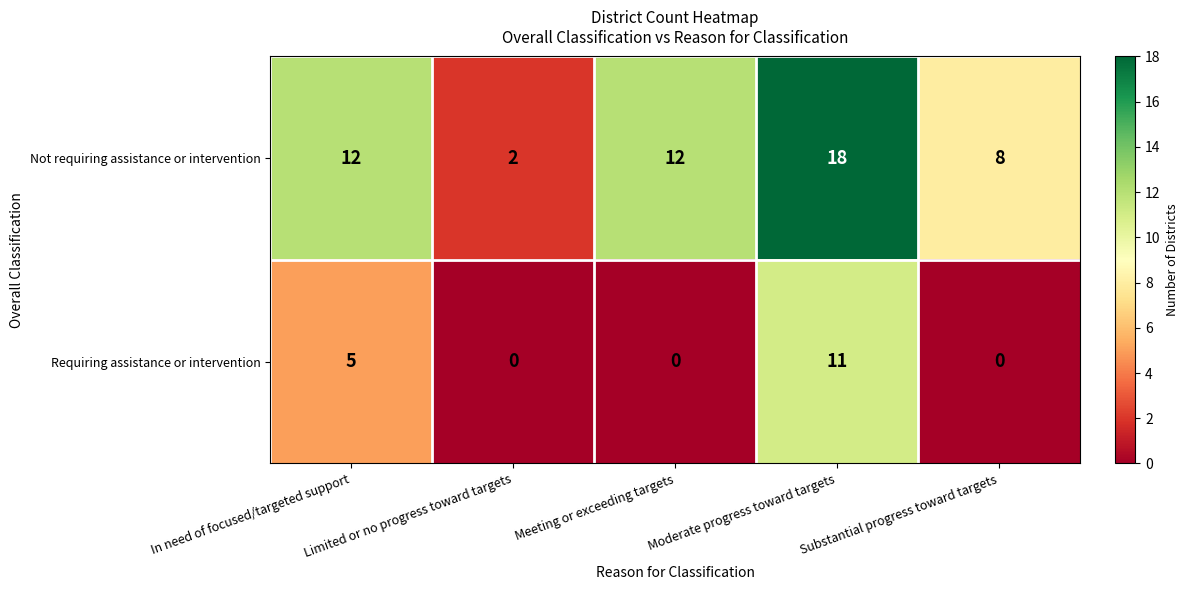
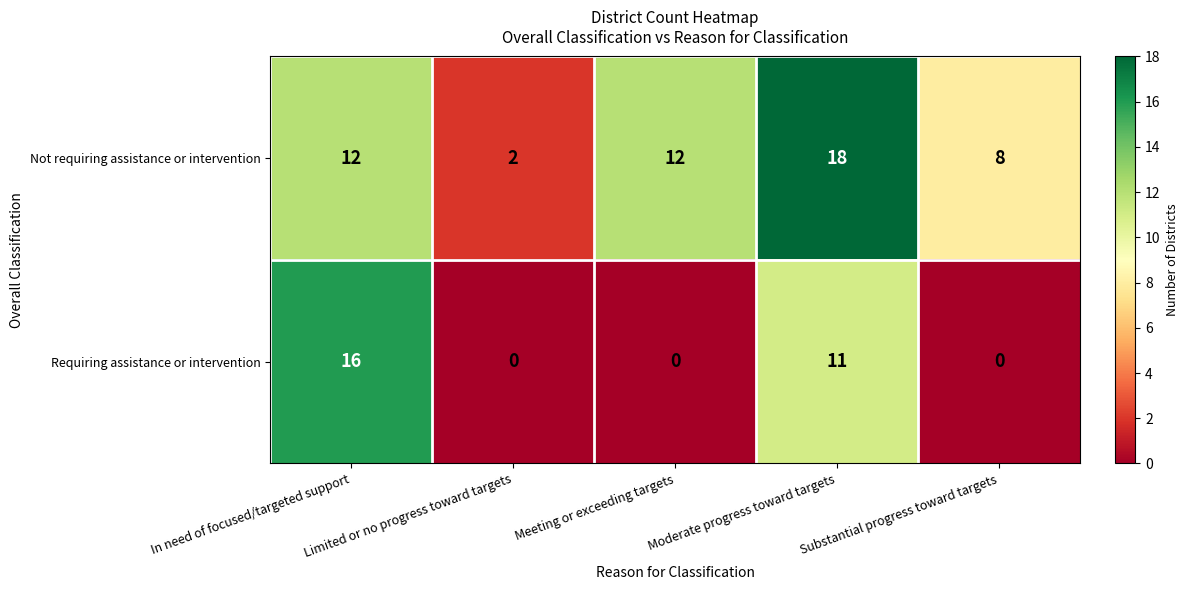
  {
    "Not requiring assistance or intervention": {
      "In need of focused/targeted support": 12,
      "Limited or no progress toward targets": 2,
      "Meeting or exceeding targets": 12,
      "Moderate progress toward targets": 18,
      "Substantial progress toward targets": 8
    },
    "Requiring assistance or intervention": {
-     "In need of focused/targeted support": 5,
+     "In need of focused/targeted support": 16,
      "Limited or no progress toward targets": 0,
      "Meeting or exceeding targets": 0,
      "Moderate progress toward targets": 11,
      "Substantial progress toward targets": 0
    }
  }
